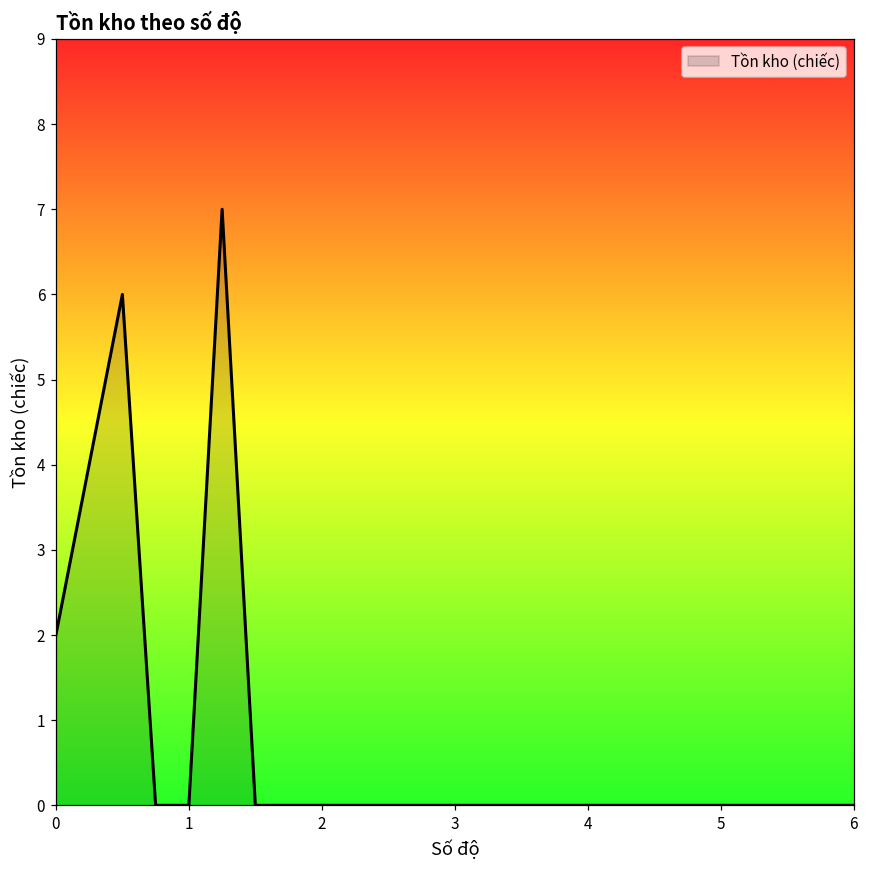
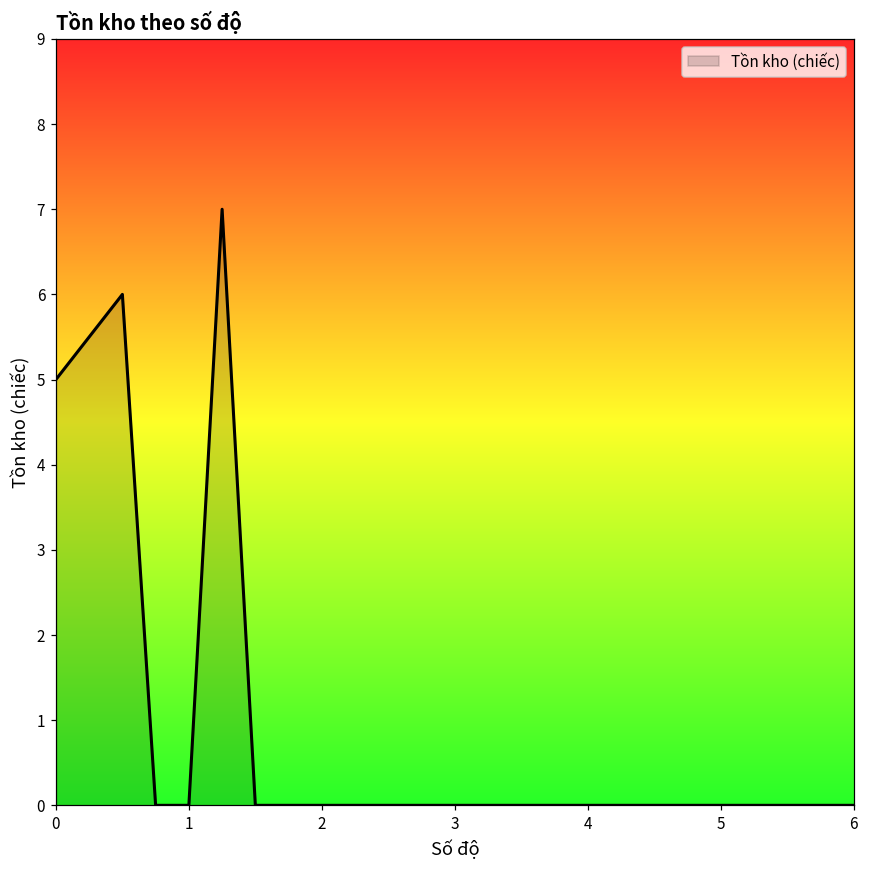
  {
-   "0": 2,
+   "0": 5,
    "1": 0,
    "2": 0,
    "3": 0,
    "4": 0,
    "5": 0,
    "6": 0
  }
